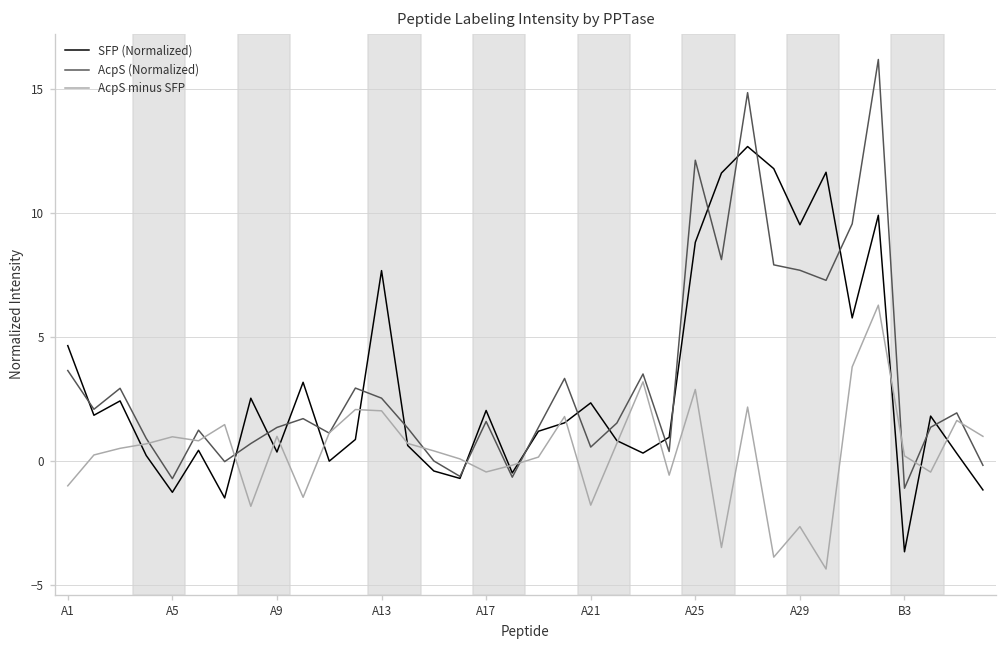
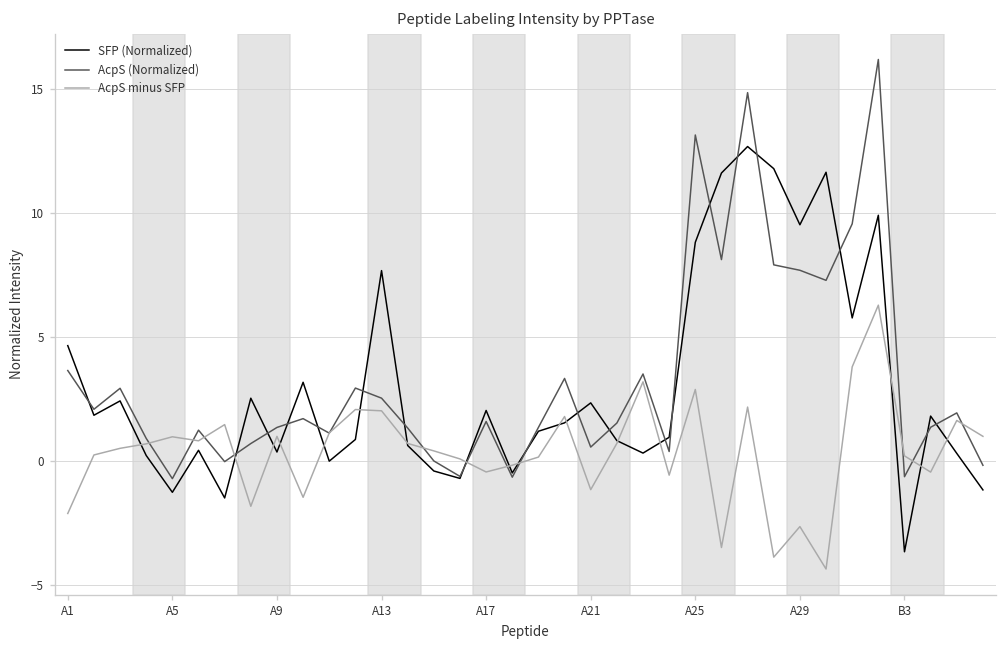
  {
    "SFP (Normalized)": {
      "A1": 4.7,
      "A5": -1.3,
      "A9": 0.4,
      "A13": 7.7,
      "A17": 2.0,
      "A21": 2.3,
      "A25": 8.8,
      "A29": 9.5,
      "B3": -3.7
    },
    "AcpS (Normalized)": {
      "A1": 3.7,
      "A5": -0.7,
      "A9": 1.4,
      "A13": 2.5,
      "A17": 1.6,
      "A21": 0.6,
-     "A25": 12.1,
+     "A25": 13.2,
      "A29": 7.7,
-     "B3": -1.1
+     "B3": -0.6
    },
    "AcpS minus SFP": {
-     "A1": -1.0,
+     "A1": -2.1,
      "A5": 1.0,
      "A9": 1.0,
      "A13": 2.0,
      "A17": -0.4,
-     "A21": -1.8,
+     "A21": -1.2,
      "A25": 2.9,
      "A29": -2.7,
      "B3": 0.2
    }
  }
